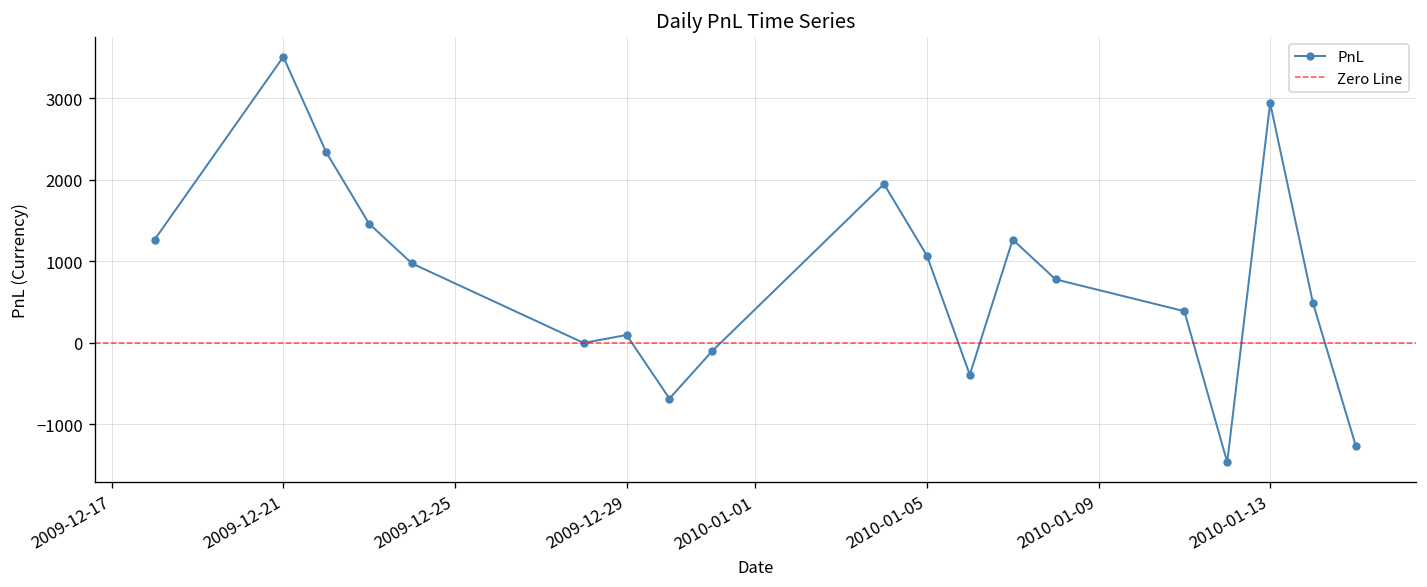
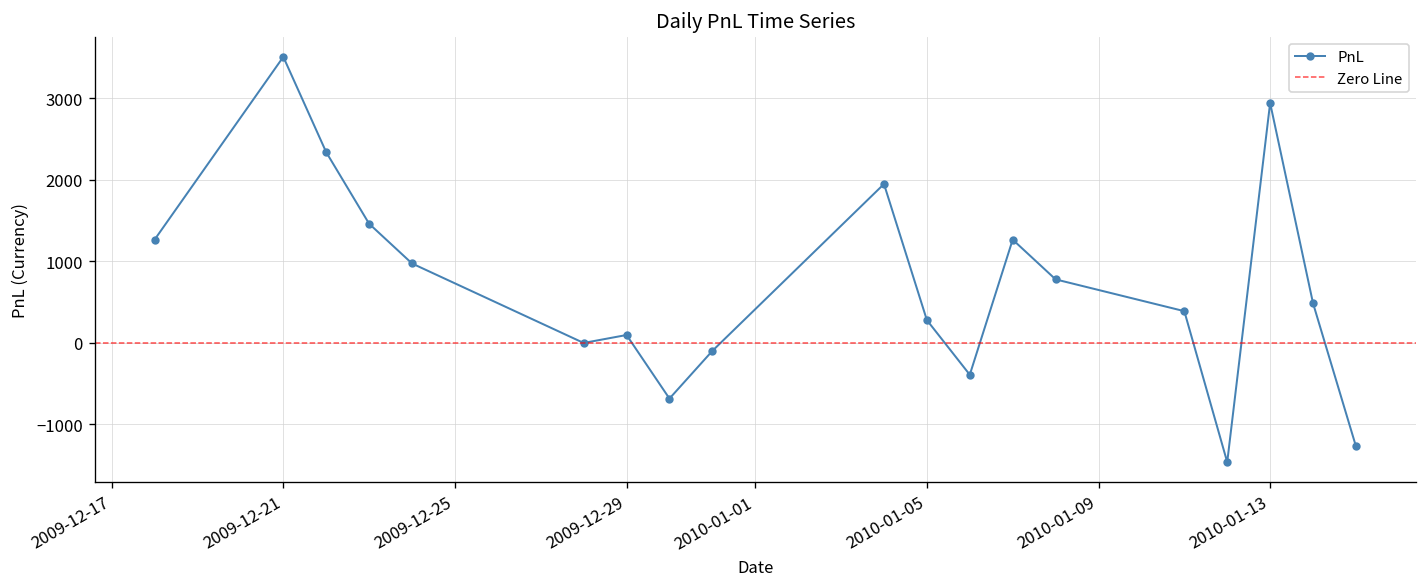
  {
    "2009-12-21": 3500,
    "2009-12-29": 100,
-   "2010-01-05": 1100,
+   "2010-01-05": 300,
    "2010-01-13": 2900
  }
